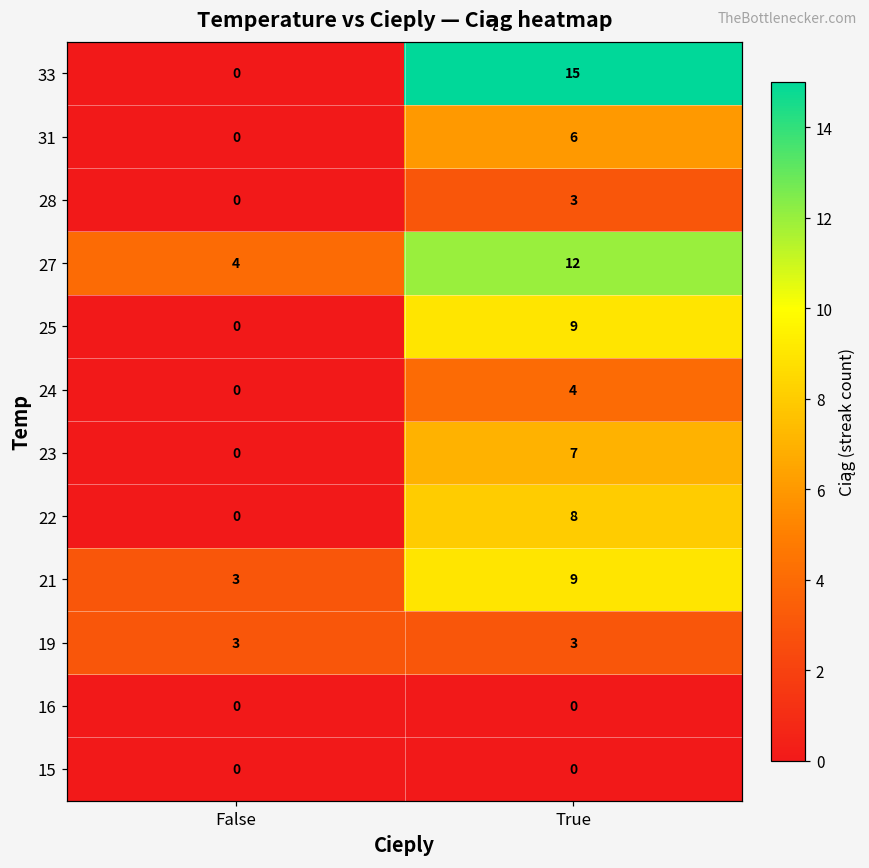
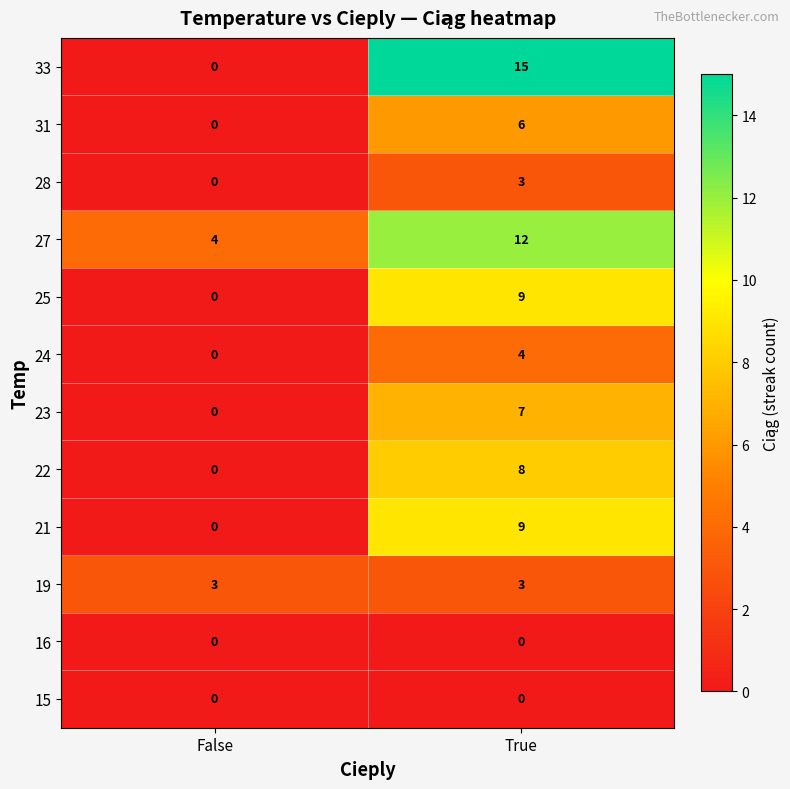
  {
    "33": {
      "False": 0,
      "True": 15
    },
    "31": {
      "False": 0,
      "True": 6
    },
    "28": {
      "False": 0,
      "True": 3
    },
    "27": {
      "False": 4,
      "True": 12
    },
    "25": {
      "False": 0,
      "True": 9
    },
    "24": {
      "False": 0,
      "True": 4
    },
    "23": {
      "False": 0,
      "True": 7
    },
    "22": {
      "False": 0,
      "True": 8
    },
    "21": {
-     "False": 3,
+     "False": 0,
      "True": 9
    },
    "19": {
      "False": 3,
      "True": 3
    },
    "16": {
      "False": 0,
      "True": 0
    },
    "15": {
      "False": 0,
      "True": 0
    }
  }
